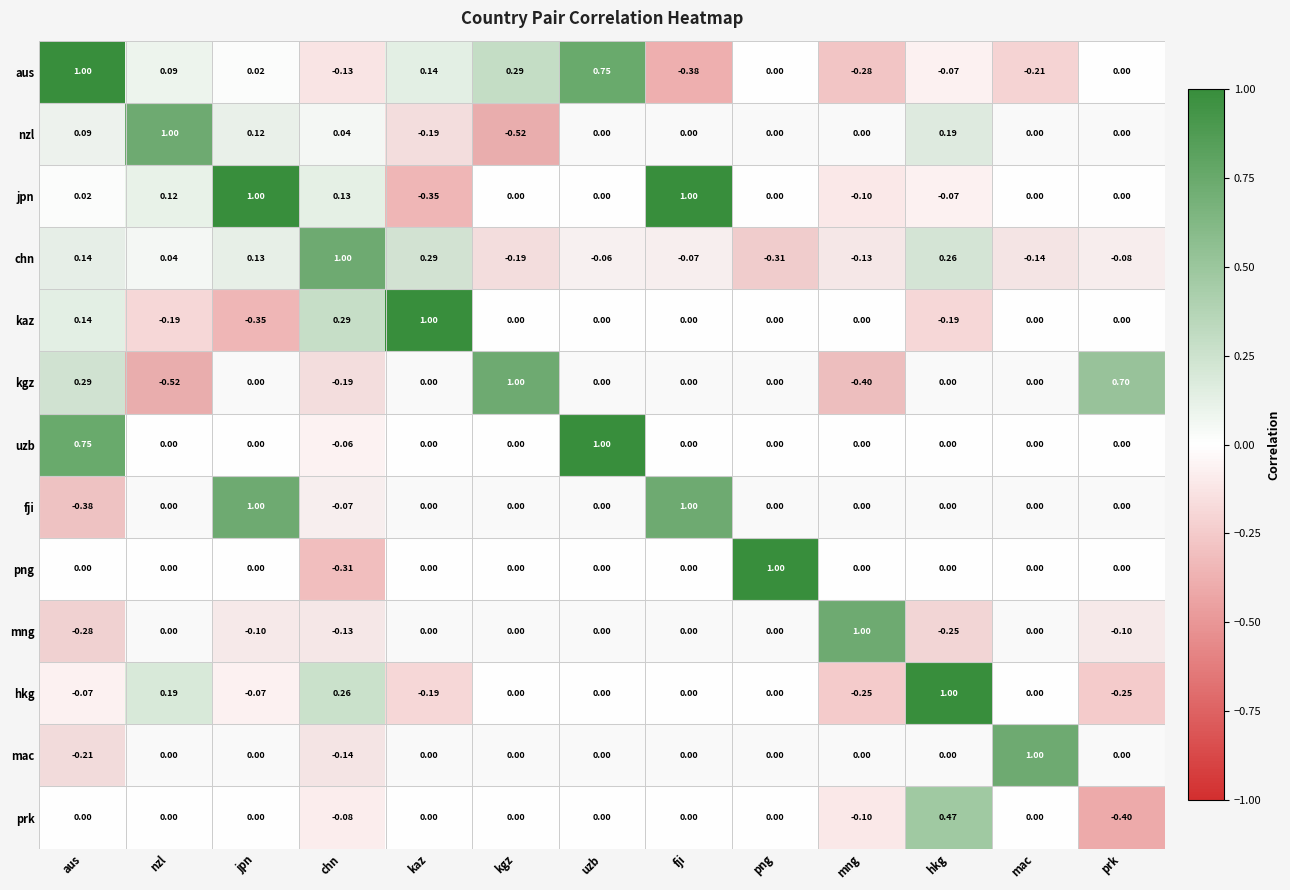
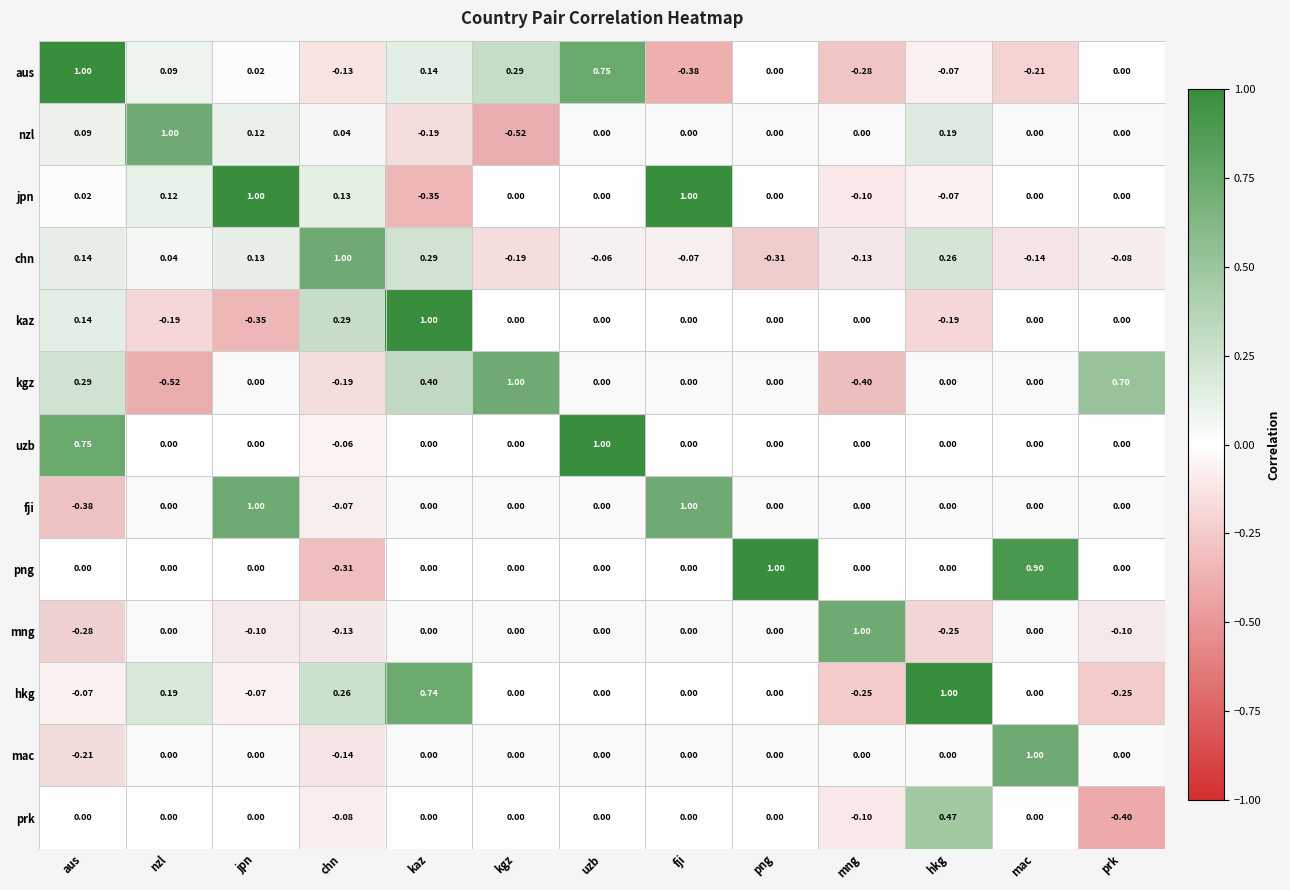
  {
    "aus": {
      "aus": 1.00,
      "nzl": 0.09,
      "jpn": 0.02,
      "chn": -0.13,
      "kaz": 0.14,
      "kgz": 0.29,
      "uzb": 0.75,
      "fji": -0.38,
      "png": 0.00,
      "mng": -0.28,
      "hkg": -0.07,
      "mac": -0.21,
      "prk": 0.00
    },
    "nzl": {
      "aus": 0.09,
      "nzl": 1.00,
      "jpn": 0.12,
      "chn": 0.04,
      "kaz": -0.19,
      "kgz": -0.52,
      "uzb": 0.00,
      "fji": 0.00,
      "png": 0.00,
      "mng": 0.00,
      "hkg": 0.19,
      "mac": 0.00,
      "prk": 0.00
    },
    "jpn": {
      "aus": 0.02,
      "nzl": 0.12,
      "jpn": 1.00,
      "chn": 0.13,
      "kaz": -0.35,
      "kgz": 0.00,
      "uzb": 0.00,
      "fji": 1.00,
      "png": 0.00,
      "mng": -0.10,
      "hkg": -0.07,
      "mac": 0.00,
      "prk": 0.00
    },
    "chn": {
      "aus": 0.14,
      "nzl": 0.04,
      "jpn": 0.13,
      "chn": 1.00,
      "kaz": 0.29,
      "kgz": -0.19,
      "uzb": -0.06,
      "fji": -0.07,
      "png": -0.31,
      "mng": -0.13,
      "hkg": 0.26,
      "mac": -0.14,
      "prk": -0.08
    },
    "kaz": {
      "aus": 0.14,
      "nzl": -0.19,
      "jpn": -0.35,
      "chn": 0.29,
      "kaz": 1.00,
      "kgz": 0.00,
      "uzb": 0.00,
      "fji": 0.00,
      "png": 0.00,
      "mng": 0.00,
      "hkg": -0.19,
      "mac": 0.00,
      "prk": 0.00
    },
    "kgz": {
      "aus": 0.29,
      "nzl": -0.52,
      "jpn": 0.00,
      "chn": -0.19,
-     "kaz": 0.00,
+     "kaz": 0.40,
      "kgz": 1.00,
      "uzb": 0.00,
      "fji": 0.00,
      "png": 0.00,
      "mng": -0.40,
      "hkg": 0.00,
      "mac": 0.00,
      "prk": 0.70
    },
    "uzb": {
      "aus": 0.75,
      "nzl": 0.00,
      "jpn": 0.00,
      "chn": -0.06,
      "kaz": 0.00,
      "kgz": 0.00,
      "uzb": 1.00,
      "fji": 0.00,
      "png": 0.00,
      "mng": 0.00,
      "hkg": 0.00,
      "mac": 0.00,
      "prk": 0.00
    },
    "fji": {
      "aus": -0.38,
      "nzl": 0.00,
      "jpn": 1.00,
      "chn": -0.07,
      "kaz": 0.00,
      "kgz": 0.00,
      "uzb": 0.00,
      "fji": 1.00,
      "png": 0.00,
      "mng": 0.00,
      "hkg": 0.00,
      "mac": 0.00,
      "prk": 0.00
    },
    "png": {
      "aus": 0.00,
      "nzl": 0.00,
      "jpn": 0.00,
      "chn": -0.31,
      "kaz": 0.00,
      "kgz": 0.00,
      "uzb": 0.00,
      "fji": 0.00,
      "png": 1.00,
      "mng": 0.00,
      "hkg": 0.00,
-     "mac": 0.00,
+     "mac": 0.90,
      "prk": 0.00
    },
    "mng": {
      "aus": -0.28,
      "nzl": 0.00,
      "jpn": -0.10,
      "chn": -0.13,
      "kaz": 0.00,
      "kgz": 0.00,
      "uzb": 0.00,
      "fji": 0.00,
      "png": 0.00,
      "mng": 1.00,
      "hkg": -0.25,
      "mac": 0.00,
      "prk": -0.10
    },
    "hkg": {
      "aus": -0.07,
      "nzl": 0.19,
      "jpn": -0.07,
      "chn": 0.26,
-     "kaz": -0.19,
+     "kaz": 0.74,
      "kgz": 0.00,
      "uzb": 0.00,
      "fji": 0.00,
      "png": 0.00,
      "mng": -0.25,
      "hkg": 1.00,
      "mac": 0.00,
      "prk": -0.25
    },
    "mac": {
      "aus": -0.21,
      "nzl": 0.00,
      "jpn": 0.00,
      "chn": -0.14,
      "kaz": 0.00,
      "kgz": 0.00,
      "uzb": 0.00,
      "fji": 0.00,
      "png": 0.00,
      "mng": 0.00,
      "hkg": 0.00,
      "mac": 1.00,
      "prk": 0.00
    },
    "prk": {
      "aus": 0.00,
      "nzl": 0.00,
      "jpn": 0.00,
      "chn": -0.08,
      "kaz": 0.00,
      "kgz": 0.00,
      "uzb": 0.00,
      "fji": 0.00,
      "png": 0.00,
      "mng": -0.10,
      "hkg": 0.47,
      "mac": 0.00,
      "prk": -0.40
    }
  }
